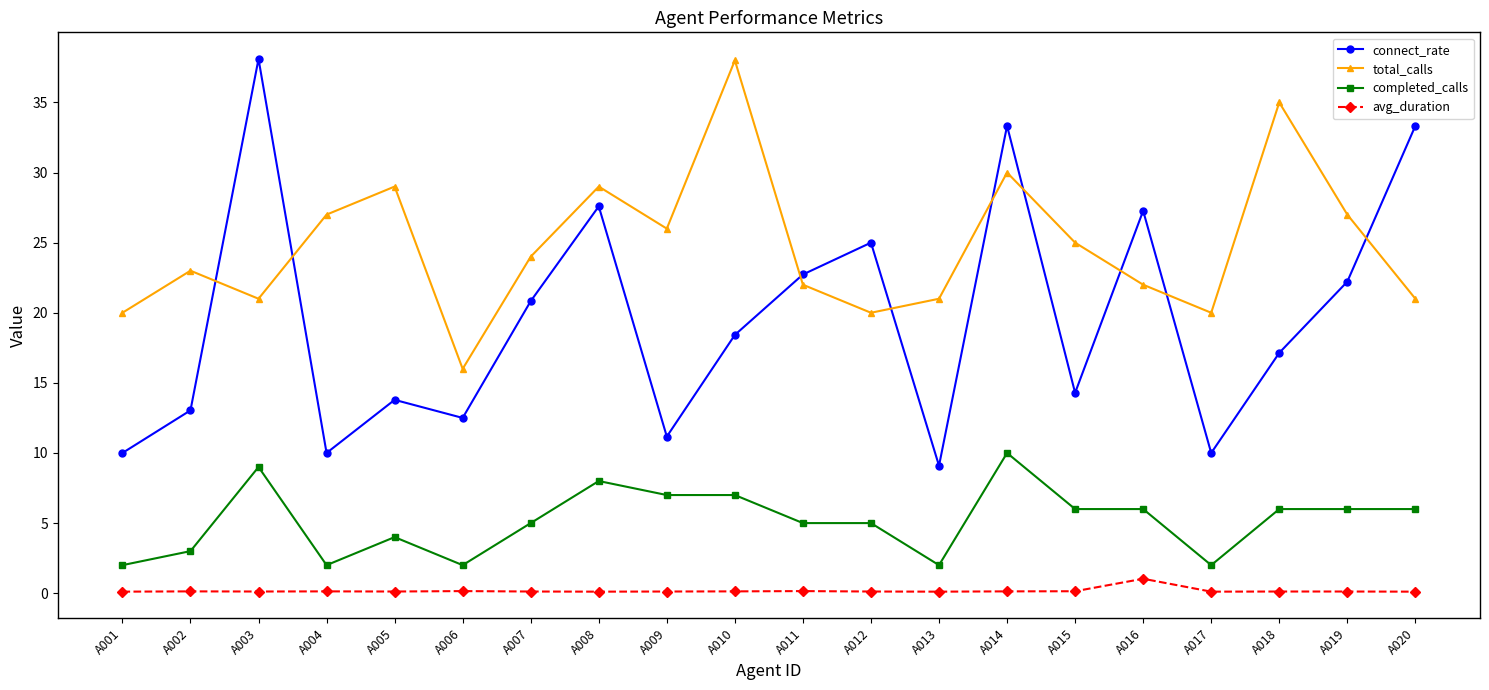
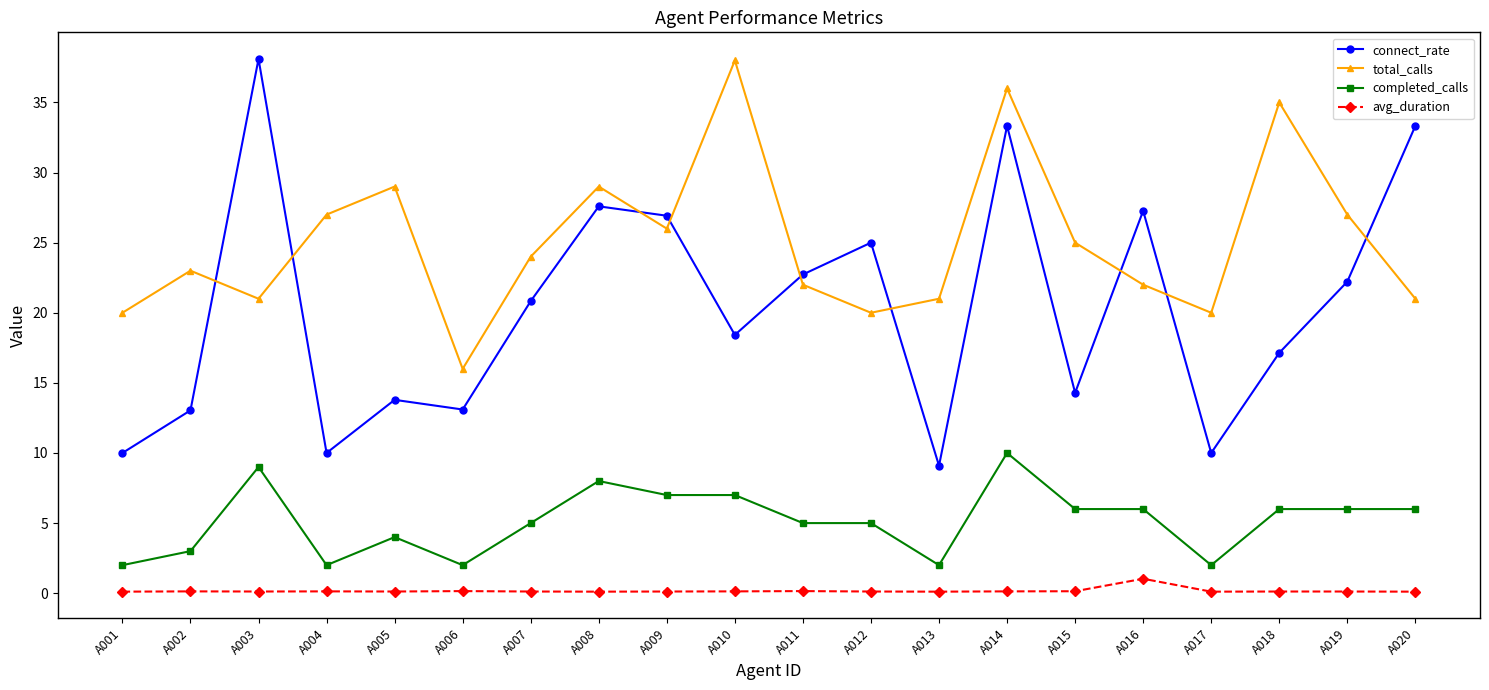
  {
    "connect_rate": {
      "A001": 10.0,
      "A002": 13.0,
      "A003": 38.1,
      "A004": 10.0,
      "A005": 13.8,
-     "A006": 12.5,
+     "A006": 13.1,
      "A007": 20.8,
      "A008": 27.6,
-     "A009": 11.2,
+     "A009": 26.9,
      "A010": 18.4,
      "A011": 22.7,
      "A012": 25.0,
      "A013": 9.1,
      "A014": 33.3,
      "A015": 14.3,
      "A016": 27.3,
      "A017": 10.0,
      "A018": 17.1,
      "A019": 22.2,
      "A020": 33.3
    },
    "total_calls": {
      "A001": 20,
      "A002": 23,
      "A003": 21,
      "A004": 27,
      "A005": 29,
      "A006": 16,
      "A007": 24,
      "A008": 29,
      "A009": 26,
      "A010": 38,
      "A011": 22,
      "A012": 20,
      "A013": 21,
-     "A014": 30,
+     "A014": 36,
      "A015": 25,
      "A016": 22,
      "A017": 20,
      "A018": 35,
      "A019": 27,
      "A020": 21
    },
    "completed_calls": {
      "A001": 2.0,
      "A002": 3.0,
      "A003": 9.0,
      "A004": 2.0,
      "A005": 4.0,
      "A006": 2.0,
      "A007": 5.0,
      "A008": 8.0,
      "A009": 7.0,
      "A010": 7.0,
      "A011": 5.0,
      "A012": 5.0,
      "A013": 2.0,
      "A014": 10.0,
      "A015": 6.0,
      "A016": 6.0,
      "A017": 2.0,
      "A018": 6.0,
      "A019": 6.0,
      "A020": 6.0
    },
    "avg_duration": {
      "A001": 0.1,
      "A002": 0.1,
      "A003": 0.1,
      "A004": 0.1,
      "A005": 0.1,
      "A006": 0.2,
      "A007": 0.1,
      "A008": 0.1,
      "A009": 0.1,
      "A010": 0.1,
      "A011": 0.2,
      "A012": 0.1,
      "A013": 0.1,
      "A014": 0.1,
      "A015": 0.1,
      "A016": 1.0,
      "A017": 0.1,
      "A018": 0.1,
      "A019": 0.1,
      "A020": 0.1
    }
  }
